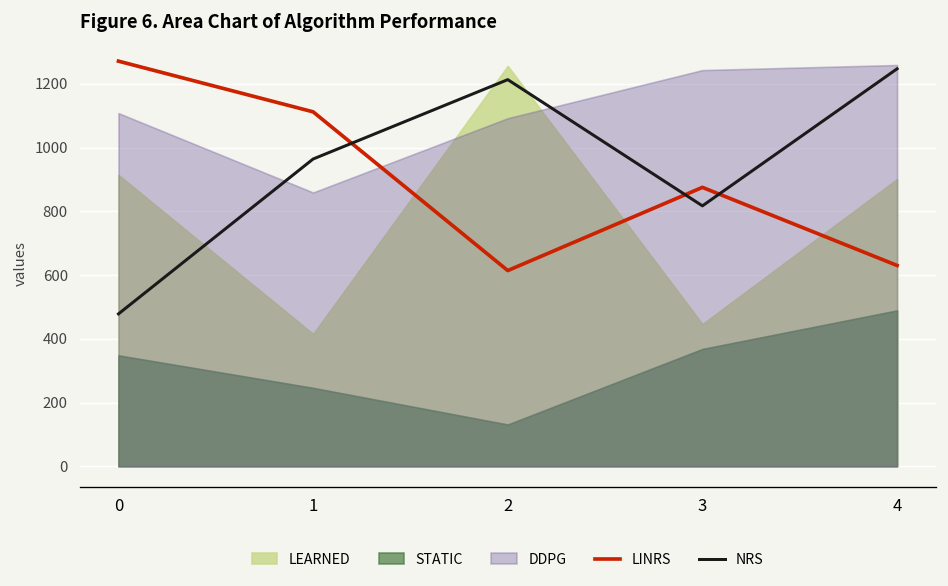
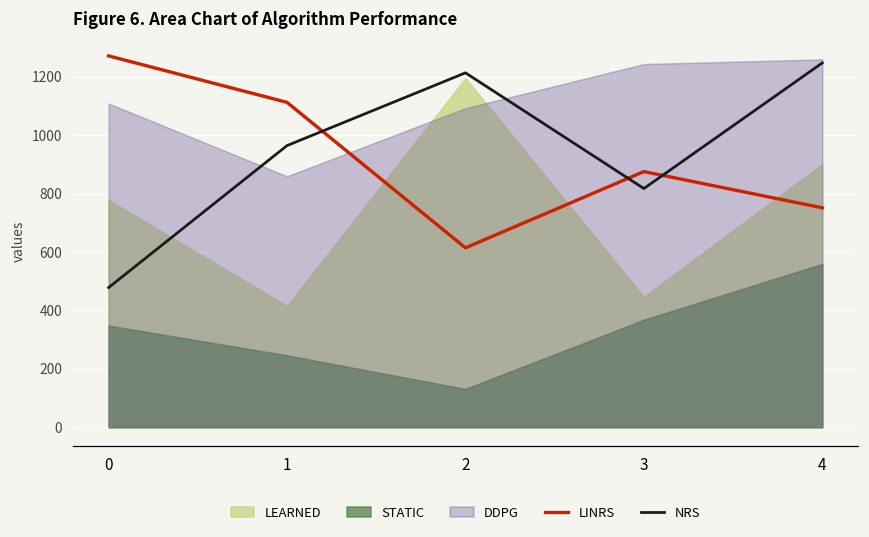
  {
    "LEARNED": {
-     "0": 910,
+     "0": 780,
      "1": 420,
-     "2": 1260,
+     "2": 1200,
      "3": 450,
      "4": 900
    },
    "LINRS": {
      "0": 1270,
      "1": 1110,
      "2": 610,
      "3": 880,
-     "4": 630
+     "4": 750
    },
    "NRS": {
      "0": 480,
      "1": 960,
      "2": 1210,
      "3": 820,
      "4": 1250
    },
    "STATIC": {
      "0": 350,
      "1": 250,
      "2": 130,
      "3": 370,
-     "4": 490
+     "4": 560
    },
    "DDPG": {
      "0": 1110,
      "1": 860,
      "2": 1090,
      "3": 1240,
      "4": 1260
    }
  }
